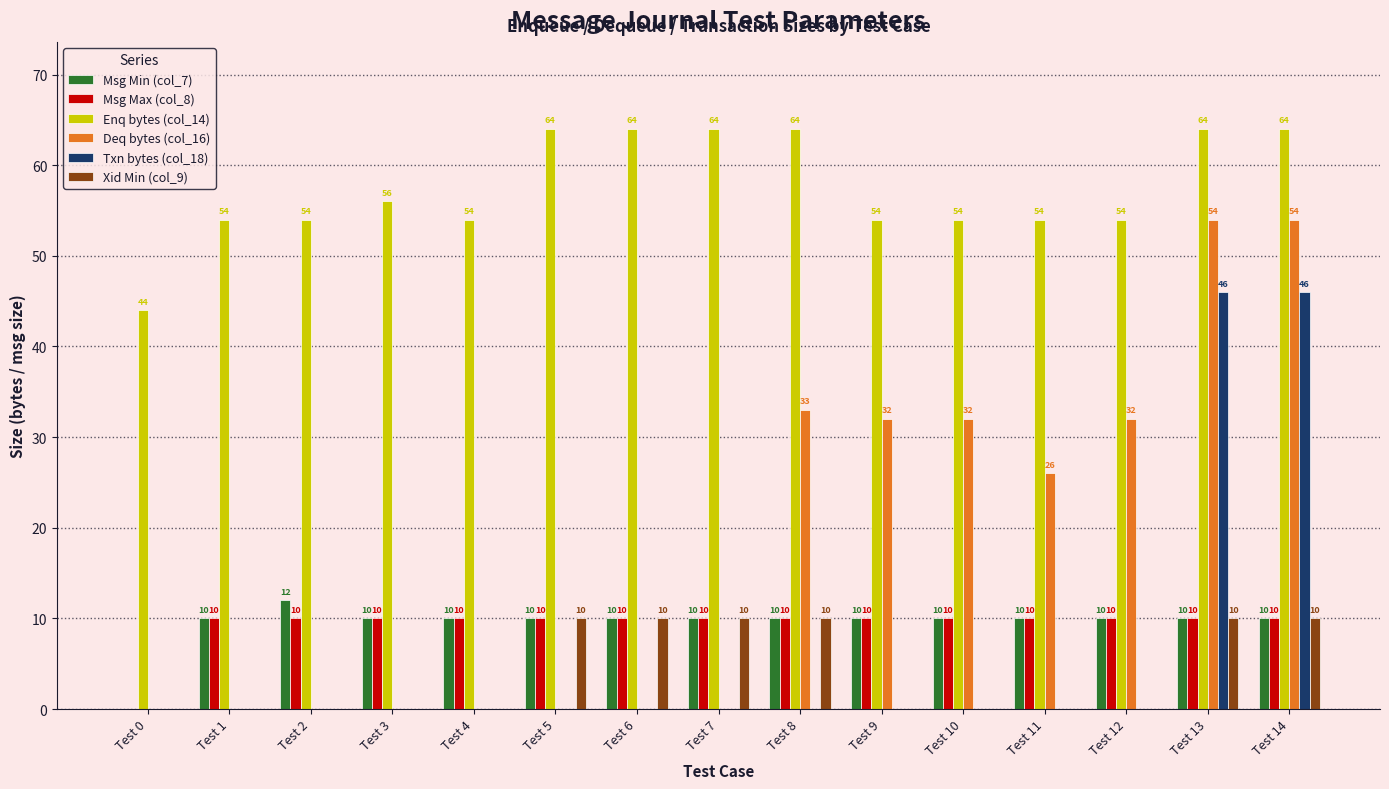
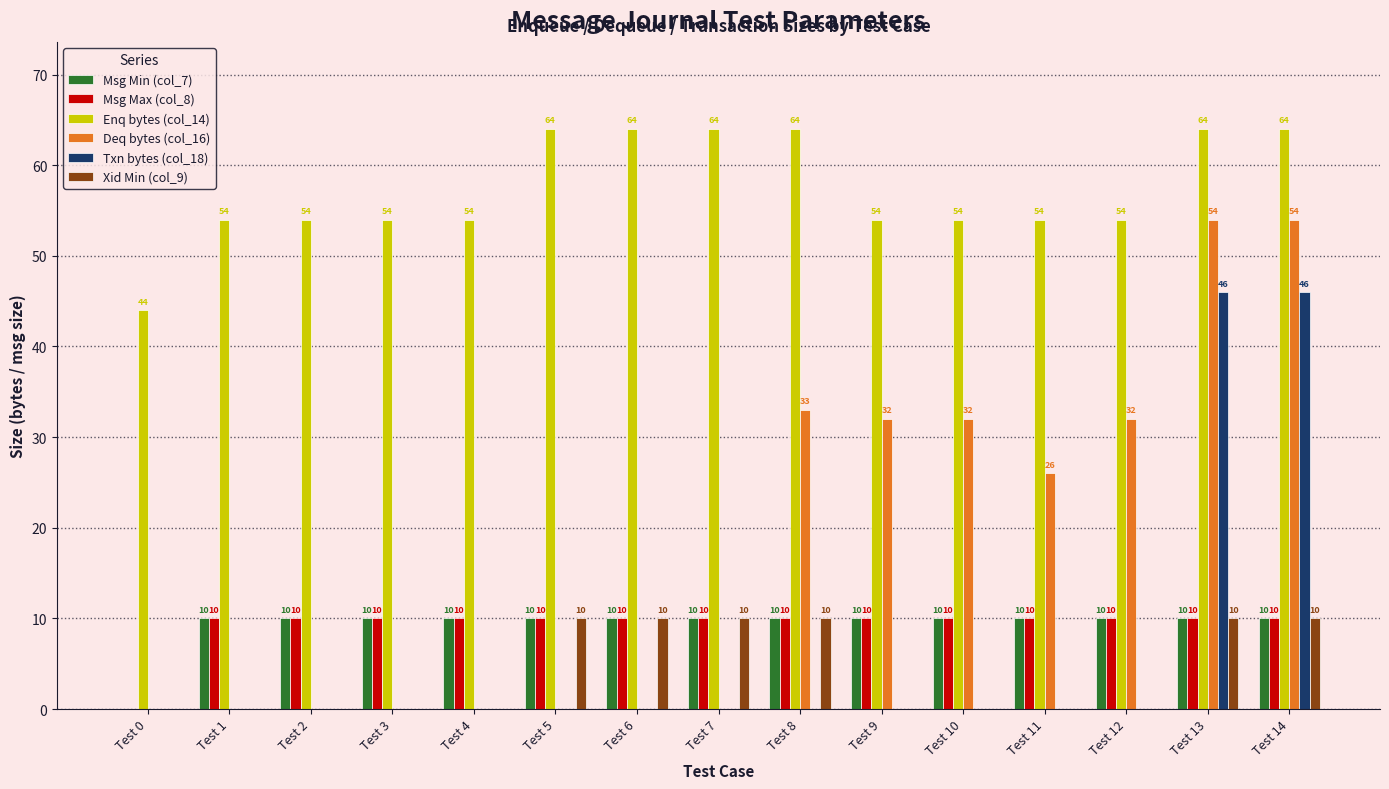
  {
    "Msg Min (col_7)": {
      "Test 1": 10,
-     "Test 2": 12,
+     "Test 2": 10,
      "Test 3": 10,
      "Test 4": 10,
      "Test 5": 10,
      "Test 6": 10,
      "Test 7": 10,
      "Test 8": 10,
      "Test 9": 10,
      "Test 10": 10,
      "Test 11": 10,
      "Test 12": 10,
      "Test 13": 10,
      "Test 14": 10
    },
    "Msg Max (col_8)": {
      "Test 1": 10,
      "Test 2": 10,
      "Test 3": 10,
      "Test 4": 10,
      "Test 5": 10,
      "Test 6": 10,
      "Test 7": 10,
      "Test 8": 10,
      "Test 9": 10,
      "Test 10": 10,
      "Test 11": 10,
      "Test 12": 10,
      "Test 13": 10,
      "Test 14": 10
    },
    "Enq bytes (col_14)": {
      "Test 0": 44,
      "Test 1": 54,
      "Test 2": 54,
-     "Test 3": 56,
+     "Test 3": 54,
      "Test 4": 54,
      "Test 5": 64,
      "Test 6": 64,
      "Test 7": 64,
      "Test 8": 64,
      "Test 9": 54,
      "Test 10": 54,
      "Test 11": 54,
      "Test 12": 54,
      "Test 13": 64,
      "Test 14": 64
    },
    "Deq bytes (col_16)": {
      "Test 8": 33,
      "Test 9": 32,
      "Test 10": 32,
      "Test 11": 26,
      "Test 12": 32,
      "Test 13": 54,
      "Test 14": 54
    },
    "Txn bytes (col_18)": {
      "Test 13": 46,
      "Test 14": 46
    },
    "Xid Min (col_9)": {
      "Test 5": 10,
      "Test 6": 10,
      "Test 7": 10,
      "Test 8": 10,
      "Test 13": 10,
      "Test 14": 10
    }
  }
